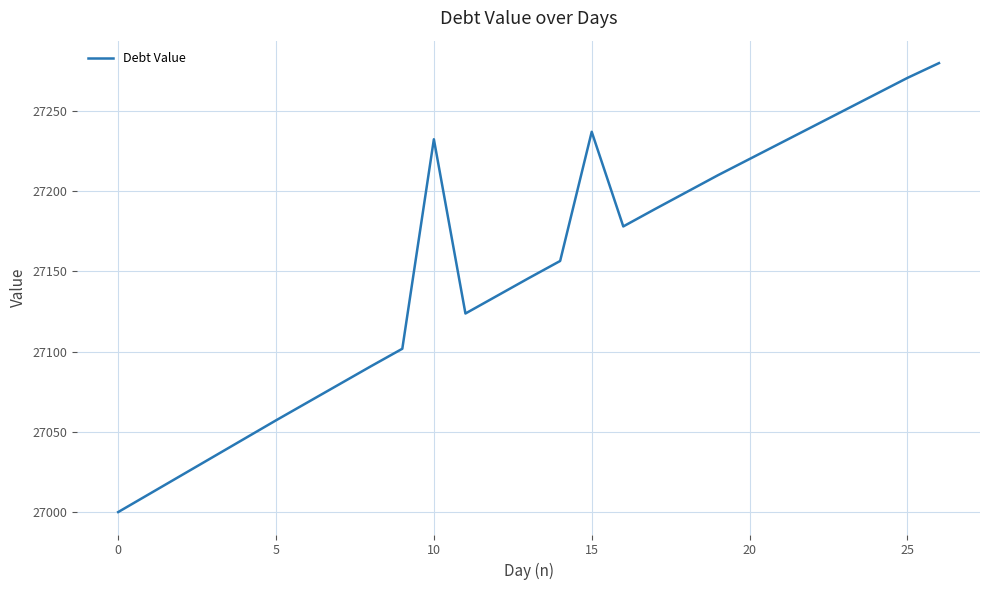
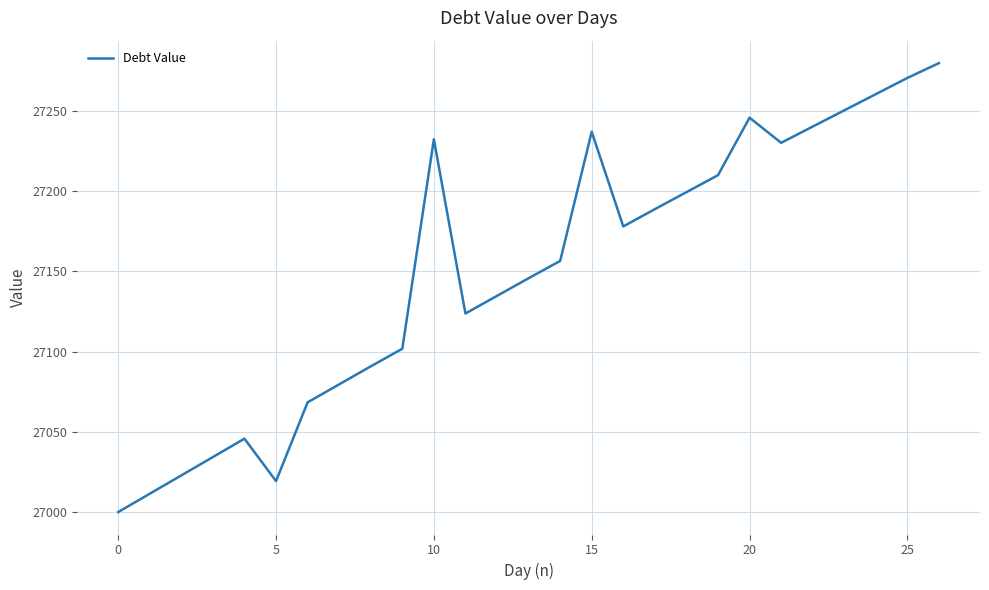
  {
    "0": 27000,
-   "5": 27057,
+   "5": 27019,
    "10": 27232,
    "15": 27237,
-   "20": 27220,
+   "20": 27246,
    "25": 27271
  }
